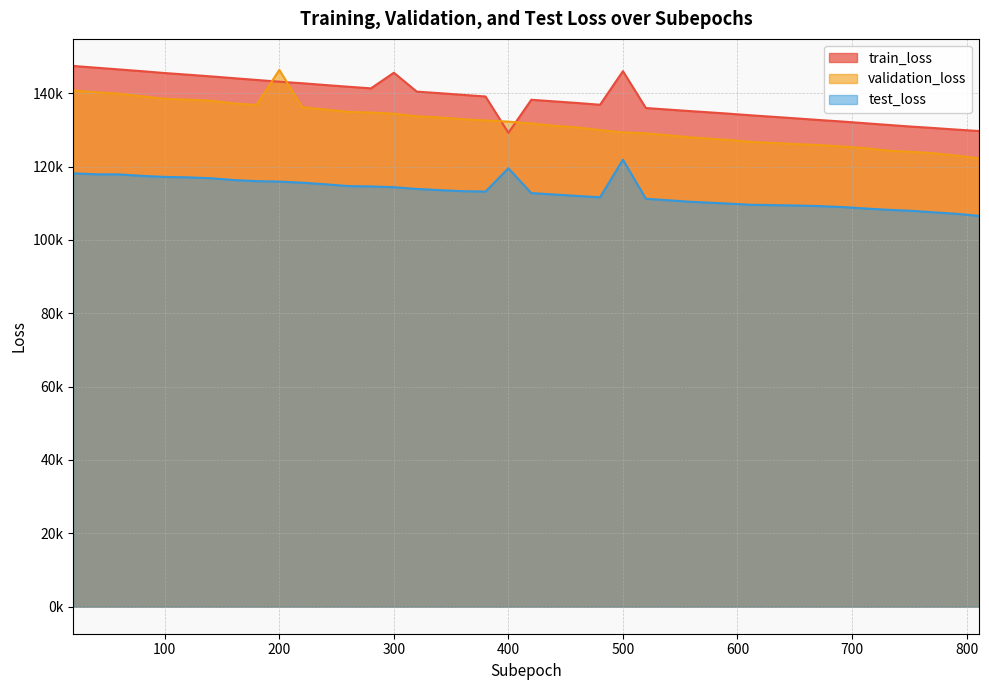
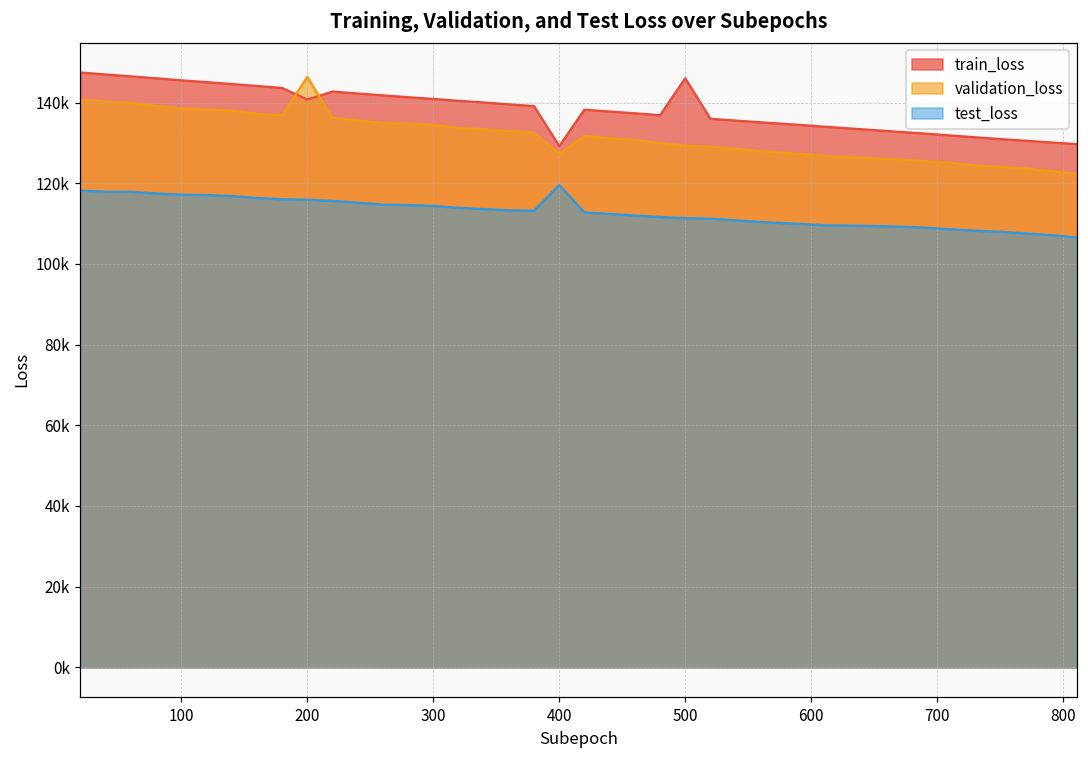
  {
    "train_loss": {
      "100": 145000,
-     "200": 143000,
-     "300": 146000,
+     "200": 141000,
+     "300": 141000,
      "400": 129000,
      "500": 146000
    },
    "validation_loss": {
      "100": 138000,
      "200": 146000,
      "300": 134000,
-     "400": 132000,
+     "400": 127000,
      "500": 129000
    },
    "test_loss": {
      "100": 117000,
      "200": 116000,
      "300": 114000,
      "400": 120000,
-     "500": 122000
+     "500": 111000
    }
  }
